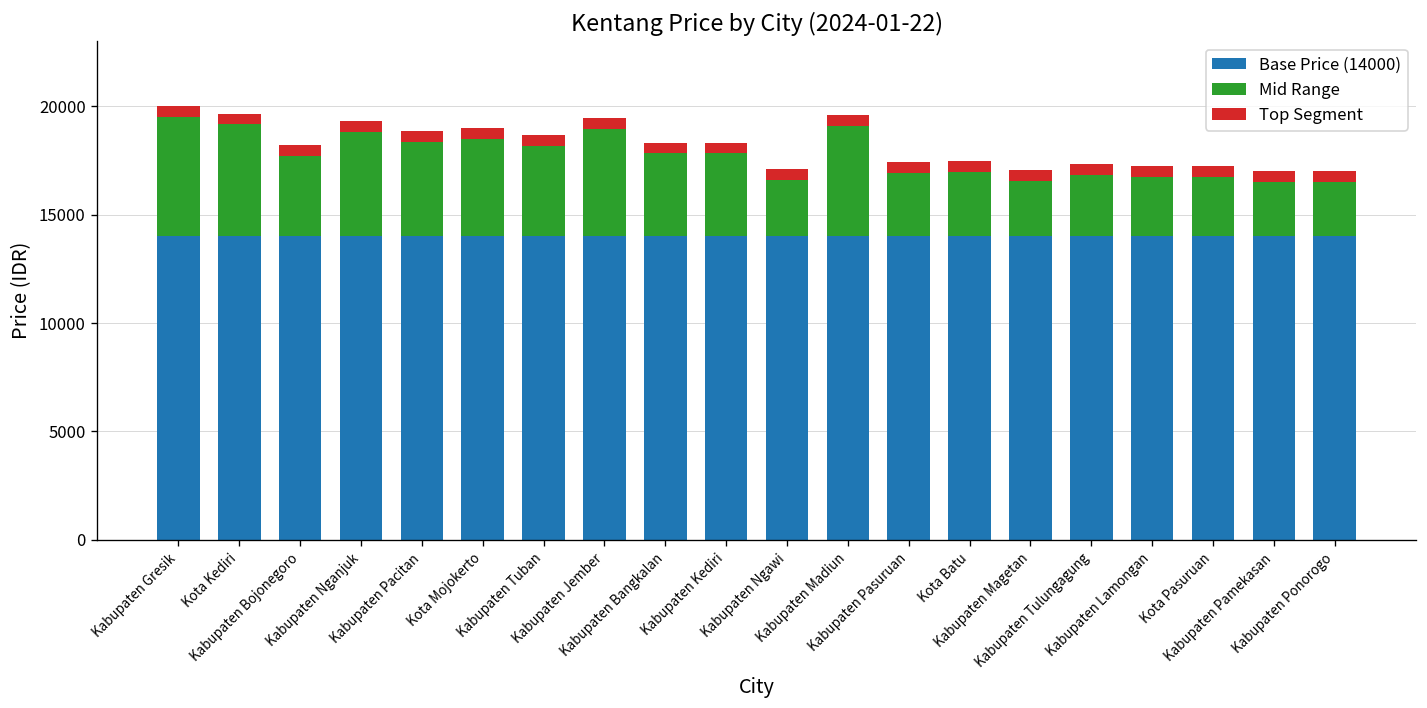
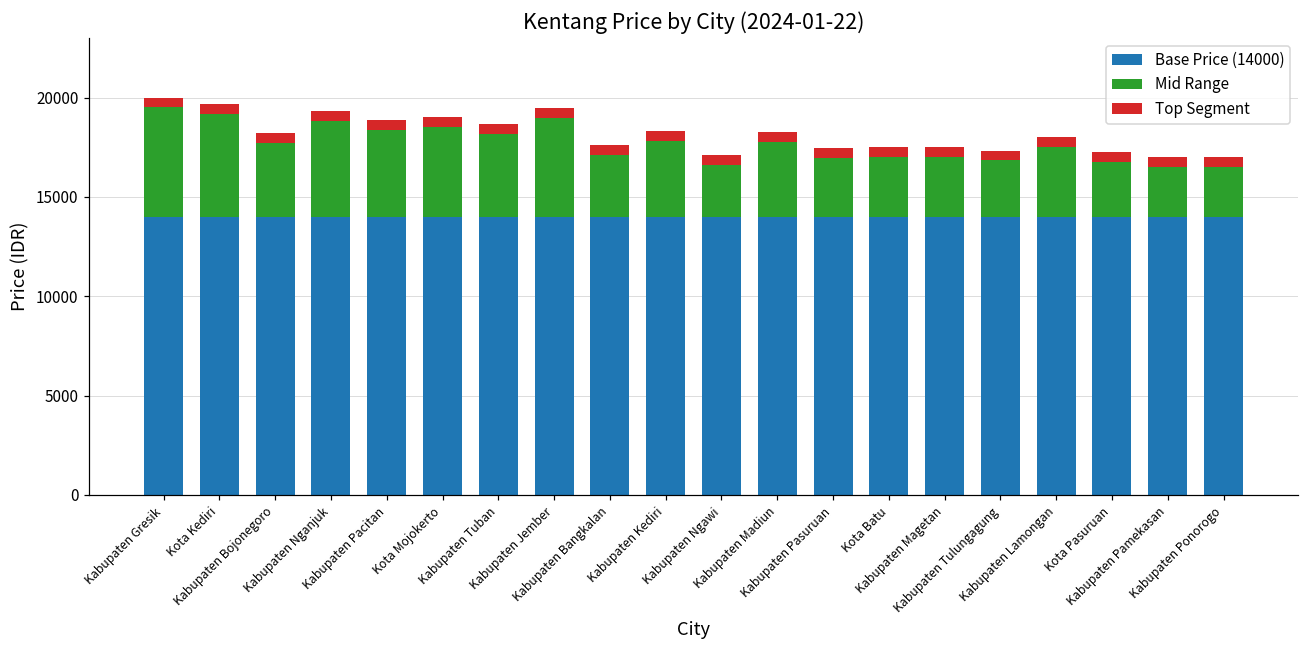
  {
    "Base Price (14000)": {
      "Kabupaten Gresik": 14000,
      "Kota Kediri": 14000,
      "Kabupaten Bojonegoro": 14000,
      "Kabupaten Nganjuk": 14000,
      "Kabupaten Pacitan": 14000,
      "Kota Mojokerto": 14000,
      "Kabupaten Tuban": 14000,
      "Kabupaten Jember": 14000,
      "Kabupaten Bangkalan": 14000,
      "Kabupaten Kediri": 14000,
      "Kabupaten Ngawi": 14000,
      "Kabupaten Madiun": 14000,
      "Kabupaten Pasuruan": 14000,
      "Kota Batu": 14000,
      "Kabupaten Magetan": 14000,
      "Kabupaten Tulungagung": 14000,
      "Kabupaten Lamongan": 14000,
      "Kota Pasuruan": 14000,
      "Kabupaten Pamekasan": 14000,
      "Kabupaten Ponorogo": 14000
    },
    "Mid Range": {
      "Kabupaten Gresik": 5500,
      "Kota Kediri": 5200,
      "Kabupaten Bojonegoro": 3700,
      "Kabupaten Nganjuk": 4800,
      "Kabupaten Pacitan": 4400,
      "Kota Mojokerto": 4500,
      "Kabupaten Tuban": 4200,
      "Kabupaten Jember": 5000,
-     "Kabupaten Bangkalan": 3800,
+     "Kabupaten Bangkalan": 3100,
      "Kabupaten Kediri": 3800,
      "Kabupaten Ngawi": 2600,
-     "Kabupaten Madiun": 5100,
+     "Kabupaten Madiun": 3800,
      "Kabupaten Pasuruan": 2900,
      "Kota Batu": 3000,
-     "Kabupaten Magetan": 2600,
+     "Kabupaten Magetan": 3000,
      "Kabupaten Tulungagung": 2800,
-     "Kabupaten Lamongan": 2800,
+     "Kabupaten Lamongan": 3500,
      "Kota Pasuruan": 2800,
      "Kabupaten Pamekasan": 2500,
      "Kabupaten Ponorogo": 2500
    }
  }
